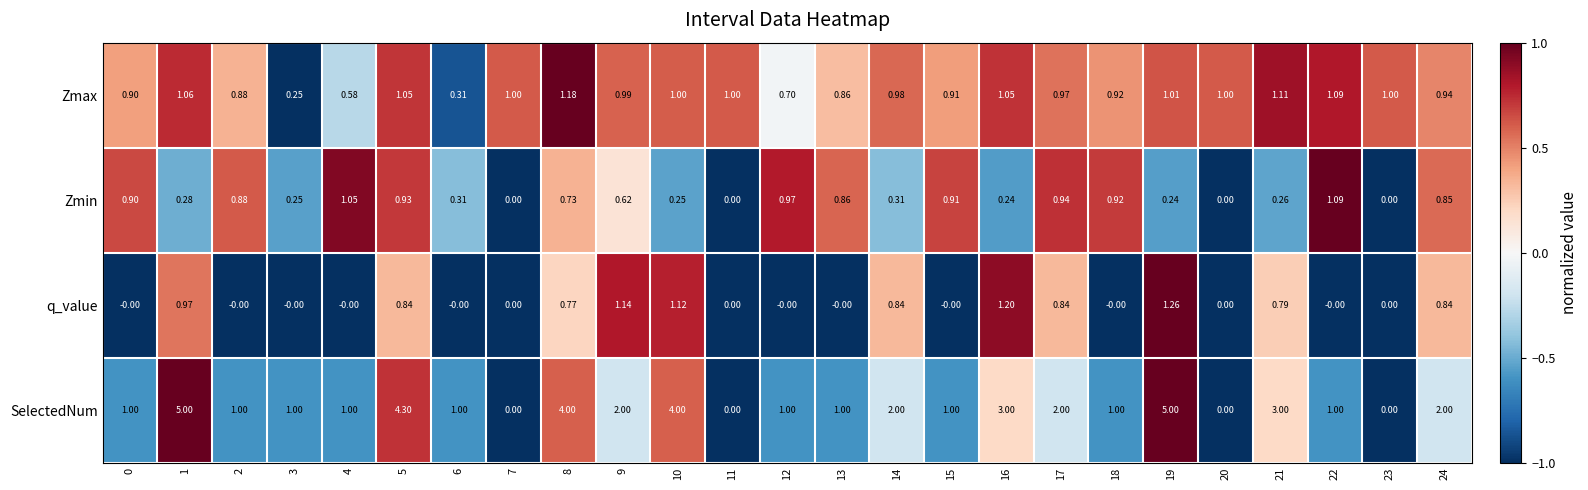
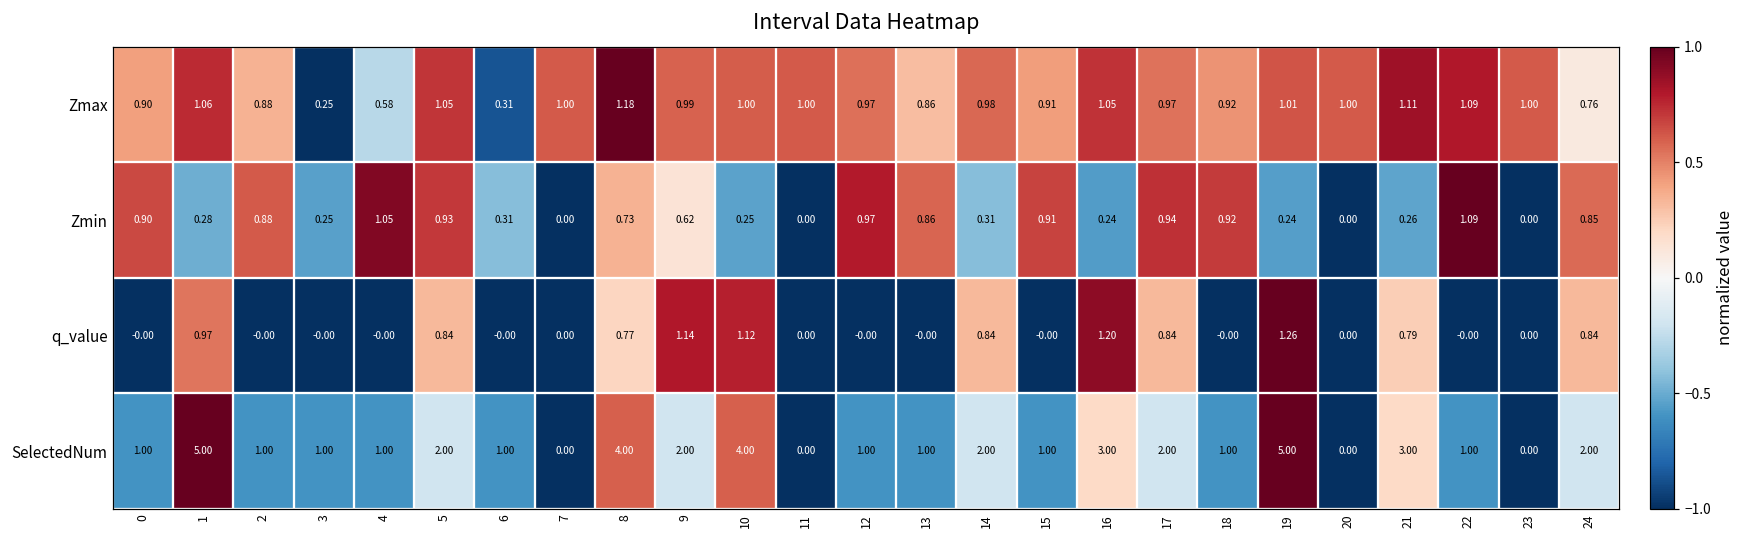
  {
    "Zmax": {
      "0": 0.90,
      "1": 1.06,
      "2": 0.88,
      "3": 0.25,
      "4": 0.58,
      "5": 1.05,
      "6": 0.31,
      "7": 1.00,
      "8": 1.18,
      "9": 0.99,
      "10": 1.00,
      "11": 1.00,
-     "12": 0.70,
+     "12": 0.97,
      "13": 0.86,
      "14": 0.98,
      "15": 0.91,
      "16": 1.05,
      "17": 0.97,
      "18": 0.92,
      "19": 1.01,
      "20": 1.00,
      "21": 1.11,
      "22": 1.09,
      "23": 1.00,
-     "24": 0.94
+     "24": 0.76
    },
    "Zmin": {
      "0": 0.90,
      "1": 0.28,
      "2": 0.88,
      "3": 0.25,
      "4": 1.05,
      "5": 0.93,
      "6": 0.31,
      "7": 0.00,
      "8": 0.73,
      "9": 0.62,
      "10": 0.25,
      "11": 0.00,
      "12": 0.97,
      "13": 0.86,
      "14": 0.31,
      "15": 0.91,
      "16": 0.24,
      "17": 0.94,
      "18": 0.92,
      "19": 0.24,
      "20": 0.00,
      "21": 0.26,
      "22": 1.09,
      "23": 0.00,
      "24": 0.85
    },
    "q_value": {
      "0": -0.00,
      "1": 0.97,
      "2": -0.00,
      "3": -0.00,
      "4": -0.00,
      "5": 0.84,
      "6": -0.00,
      "7": 0.00,
      "8": 0.77,
      "9": 1.14,
      "10": 1.12,
      "11": 0.00,
      "12": -0.00,
      "13": -0.00,
      "14": 0.84,
      "15": -0.00,
      "16": 1.20,
      "17": 0.84,
      "18": -0.00,
      "19": 1.26,
      "20": 0.00,
      "21": 0.79,
      "22": -0.00,
      "23": 0.00,
      "24": 0.84
    },
    "SelectedNum": {
      "0": 1.00,
      "1": 5.00,
      "2": 1.00,
      "3": 1.00,
      "4": 1.00,
-     "5": 4.30,
+     "5": 2.00,
      "6": 1.00,
      "7": 0.00,
      "8": 4.00,
      "9": 2.00,
      "10": 4.00,
      "11": 0.00,
      "12": 1.00,
      "13": 1.00,
      "14": 2.00,
      "15": 1.00,
      "16": 3.00,
      "17": 2.00,
      "18": 1.00,
      "19": 5.00,
      "20": 0.00,
      "21": 3.00,
      "22": 1.00,
      "23": 0.00,
      "24": 2.00
    }
  }
